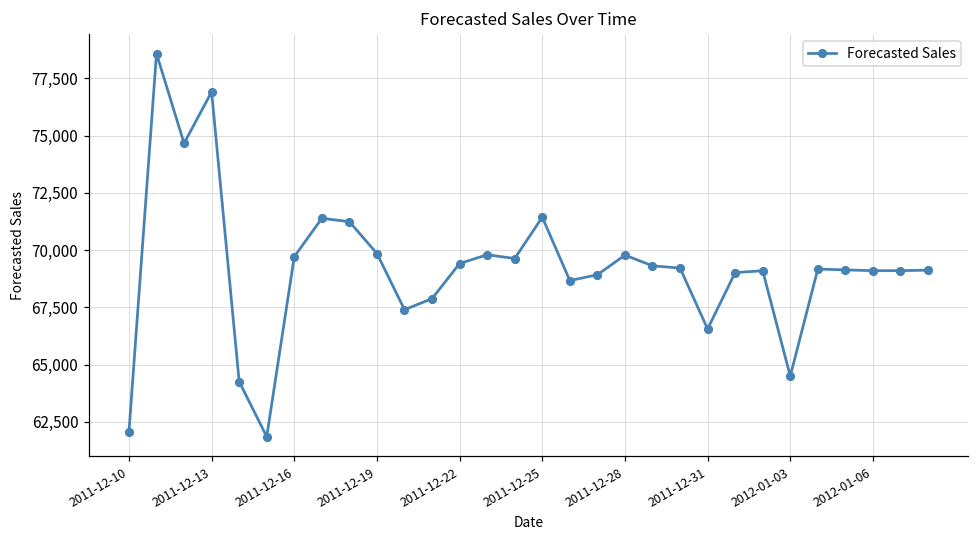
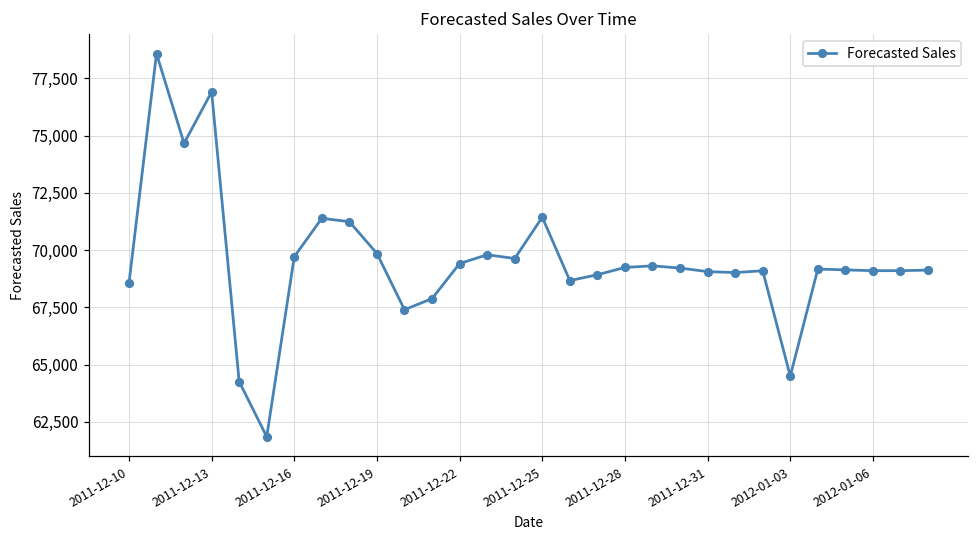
  {
-   "2011-12-10": "62,100",
+   "2011-12-10": "68,500",
    "2011-12-13": "76,900",
    "2011-12-16": "69,700",
    "2011-12-19": "69,900",
    "2011-12-22": "69,400",
    "2011-12-25": "71,400",
-   "2011-12-28": "69,800",
-   "2011-12-31": "66,600",
+   "2011-12-28": "69,200",
+   "2011-12-31": "69,100",
    "2012-01-03": "64,500",
    "2012-01-06": "69,100"
  }
